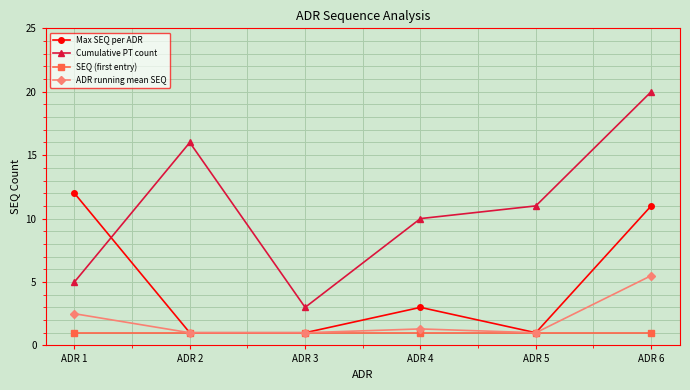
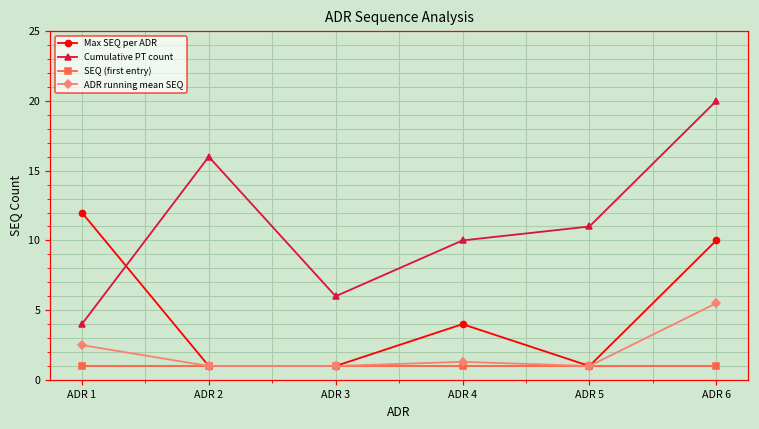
  {
    "Max SEQ per ADR": {
      "ADR 1": 12,
-     "ADR 4": 3,
-     "ADR 6": 11
+     "ADR 4": 4,
+     "ADR 6": 10
    },
    "Cumulative PT count": {
-     "ADR 1": 5,
+     "ADR 1": 4,
      "ADR 2": 16,
-     "ADR 3": 3,
+     "ADR 3": 6,
      "ADR 4": 10,
      "ADR 5": 11,
      "ADR 6": 20
    }
  }
